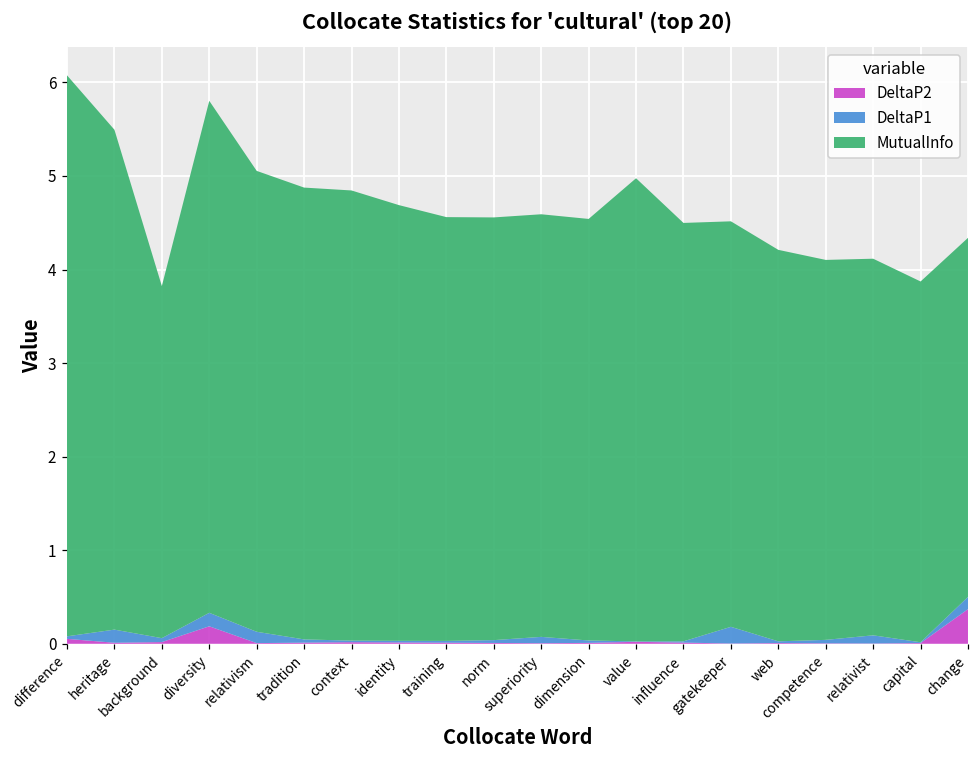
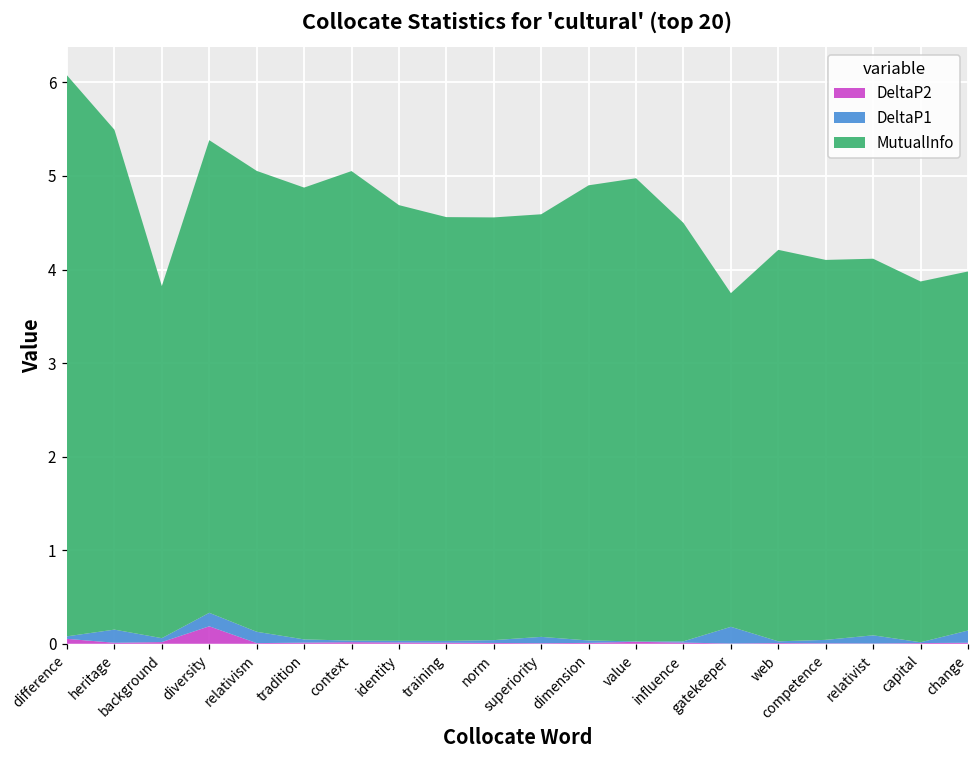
  {
    "DeltaP2": {
      "diversity": 0.2,
-     "change": 0.4
+     "change": 0.0
    },
    "DeltaP1": {
      "heritage": 0.1,
      "background": 0.0,
      "diversity": 0.1,
      "relativism": 0.1,
      "tradition": 0.0,
      "norm": 0.0,
      "superiority": 0.1,
      "gatekeeper": 0.2,
      "competence": 0.0,
      "relativist": 0.1,
      "change": 0.1
    },
    "MutualInfo": {
      "difference": 6.0,
      "heritage": 5.3,
      "background": 3.8,
-     "diversity": 5.5,
+     "diversity": 5.1,
      "relativism": 4.9,
      "tradition": 4.8,
-     "context": 4.8,
+     "context": 5.0,
      "identity": 4.7,
      "training": 4.5,
      "norm": 4.5,
      "superiority": 4.5,
-     "dimension": 4.5,
+     "dimension": 4.9,
      "value": 5.0,
      "influence": 4.5,
-     "gatekeeper": 4.3,
+     "gatekeeper": 3.6,
      "web": 4.2,
      "competence": 4.1,
      "relativist": 4.0,
      "capital": 3.9,
      "change": 3.8
    }
  }
